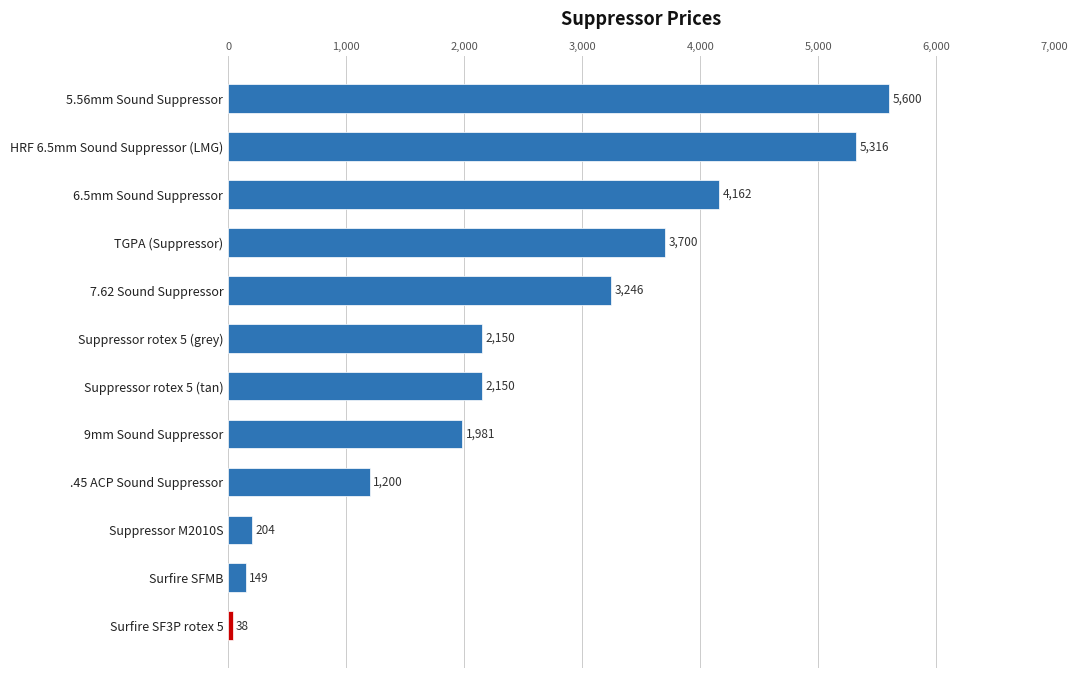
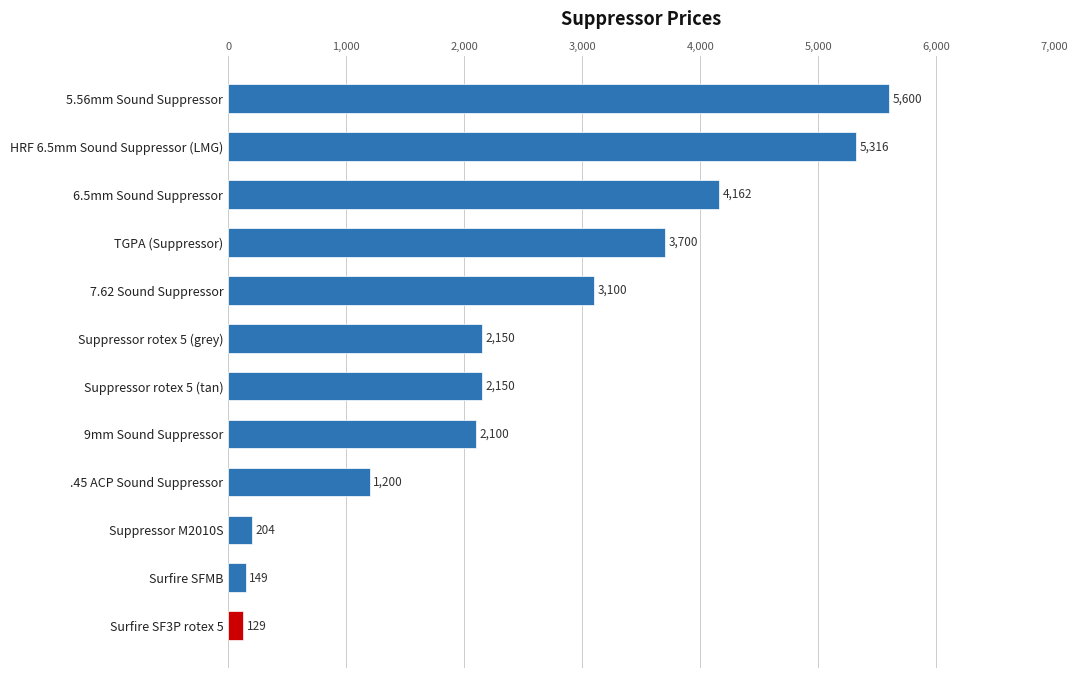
  {
    "5.56mm Sound Suppressor": "5,600",
    "HRF 6.5mm Sound Suppressor (LMG)": "5,316",
    "6.5mm Sound Suppressor": "4,162",
    "TGPA (Suppressor)": "3,700",
-   "7.62 Sound Suppressor": "3,246",
+   "7.62 Sound Suppressor": "3,100",
    "Suppressor rotex 5 (grey)": "2,150",
    "Suppressor rotex 5 (tan)": "2,150",
-   "9mm Sound Suppressor": "1,981",
+   "9mm Sound Suppressor": "2,100",
    ".45 ACP Sound Suppressor": "1,200",
    "Suppressor M2010S": "204",
    "Surfire SFMB": "149",
-   "Surfire SF3P rotex 5": "38"
+   "Surfire SF3P rotex 5": "129"
  }
